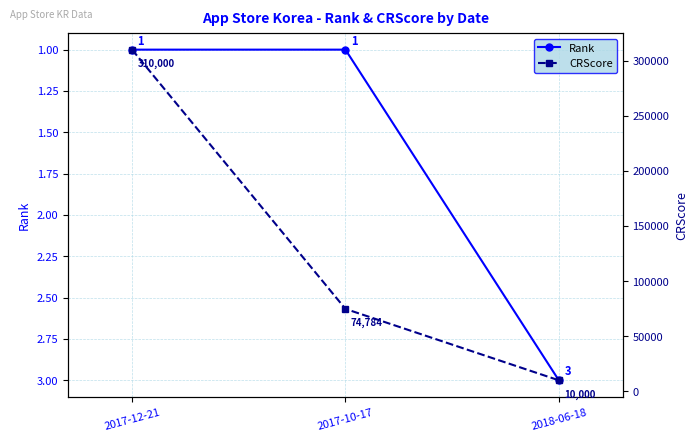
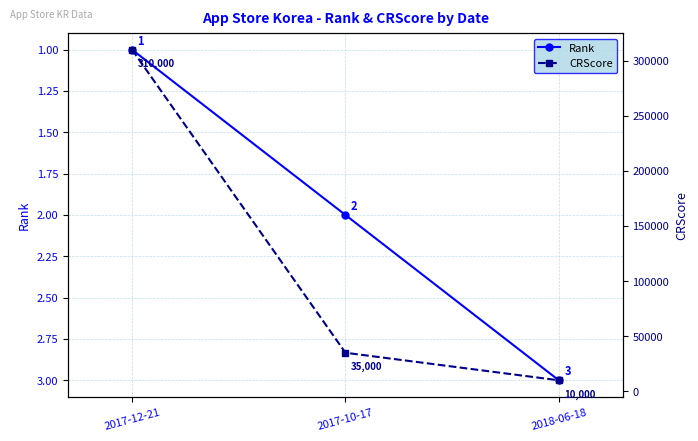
  {
    "Rank": {
      "2017-12-21": "1",
-     "2017-10-17": "1",
+     "2017-10-17": "2",
      "2018-06-18": "3"
    },
    "CRScore": {
      "2017-12-21": "310,000",
-     "2017-10-17": "74,784",
+     "2017-10-17": "35,000",
      "2018-06-18": "10,000"
    }
  }
